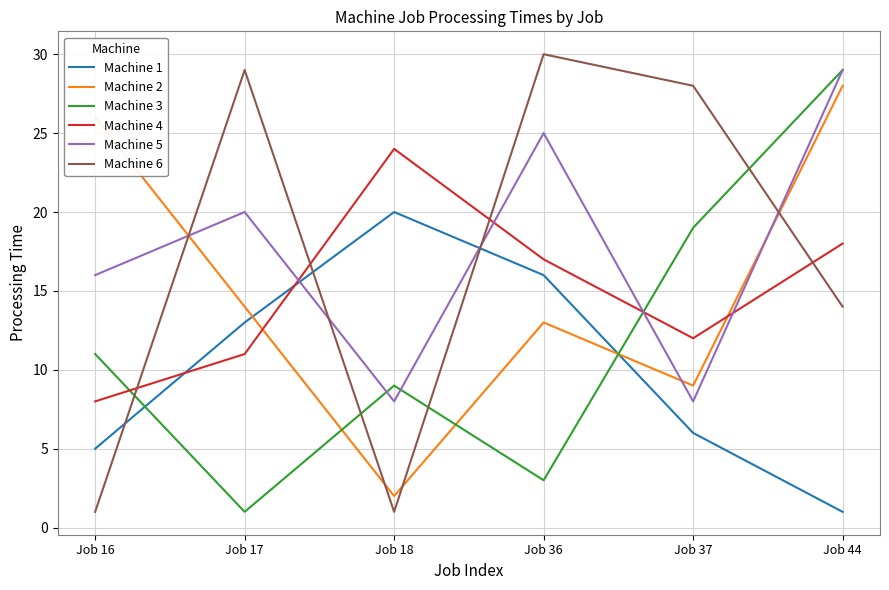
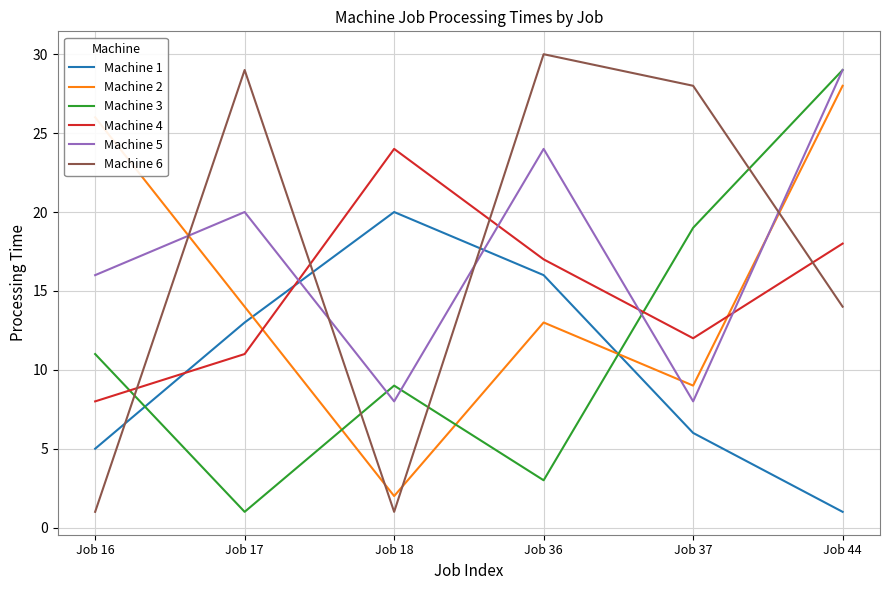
  {
    "Machine 1": {
      "Job 16": 5,
      "Job 17": 13,
      "Job 18": 20,
      "Job 36": 16,
      "Job 37": 6,
      "Job 44": 1
    },
    "Machine 2": {
      "Job 17": 14,
      "Job 18": 2,
      "Job 36": 13,
      "Job 37": 9,
      "Job 44": 28
    },
    "Machine 3": {
      "Job 16": 11,
      "Job 17": 1,
      "Job 18": 9,
      "Job 36": 3,
      "Job 37": 19
    },
    "Machine 4": {
      "Job 16": 8,
      "Job 17": 11,
      "Job 18": 24,
      "Job 36": 17,
      "Job 37": 12,
      "Job 44": 18
    },
    "Machine 5": {
      "Job 16": 16,
      "Job 17": 20,
      "Job 18": 8,
-     "Job 36": 25,
+     "Job 36": 24,
      "Job 37": 8
    },
    "Machine 6": {
      "Job 16": 1,
      "Job 17": 29,
      "Job 18": 1,
      "Job 36": 30,
      "Job 37": 28,
      "Job 44": 14
    }
  }
